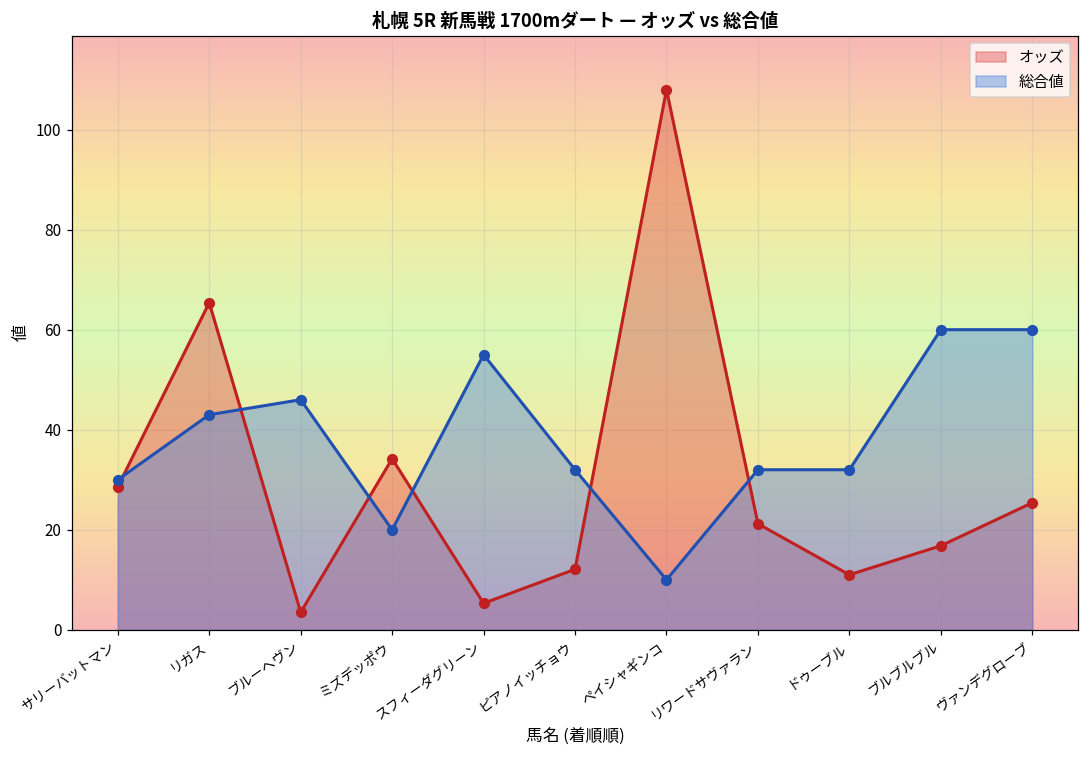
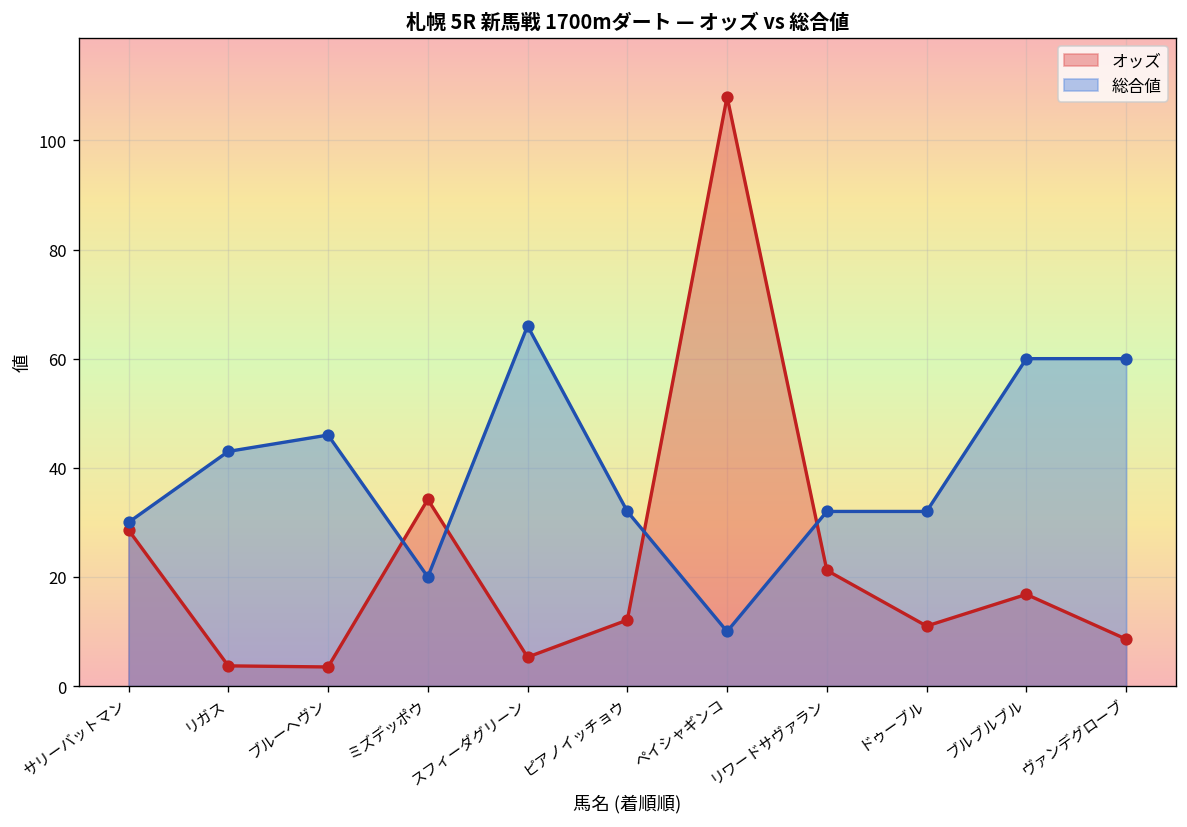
  {
    "オッズ": {
      "サリーバットマン": 29,
-     "リガス": 65,
+     "リガス": 4,
      "ブルーヘヴン": 4,
      "ミズデッポウ": 34,
      "スフィーダグリーン": 5,
      "ピアノイッチョウ": 12,
      "ペイシャギンコ": 108,
      "リワードサヴァラン": 21,
      "ドゥーブル": 11,
      "ブルブルブル": 17,
-     "ヴァンデグローブ": 25
+     "ヴァンデグローブ": 9
    },
    "総合値": {
      "サリーバットマン": 30,
      "リガス": 43,
      "ブルーヘヴン": 46,
      "ミズデッポウ": 20,
-     "スフィーダグリーン": 55,
+     "スフィーダグリーン": 66,
      "ピアノイッチョウ": 32,
      "ペイシャギンコ": 10,
      "リワードサヴァラン": 32,
      "ドゥーブル": 32,
      "ブルブルブル": 60,
      "ヴァンデグローブ": 60
    }
  }
